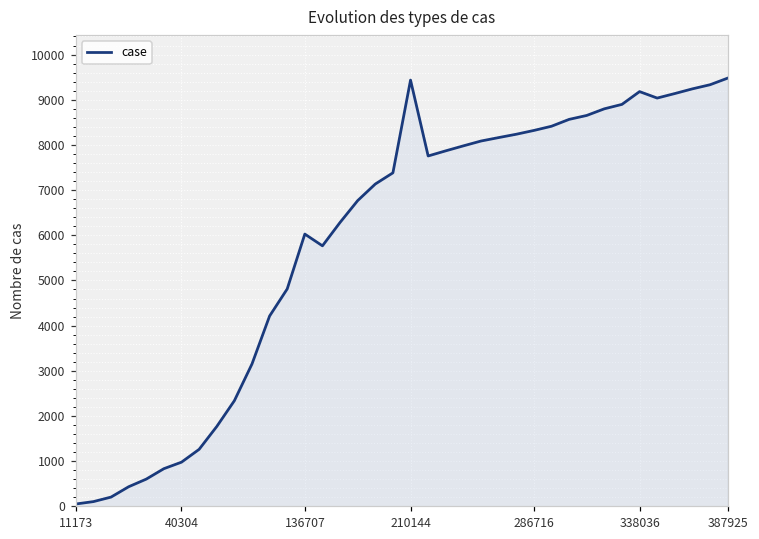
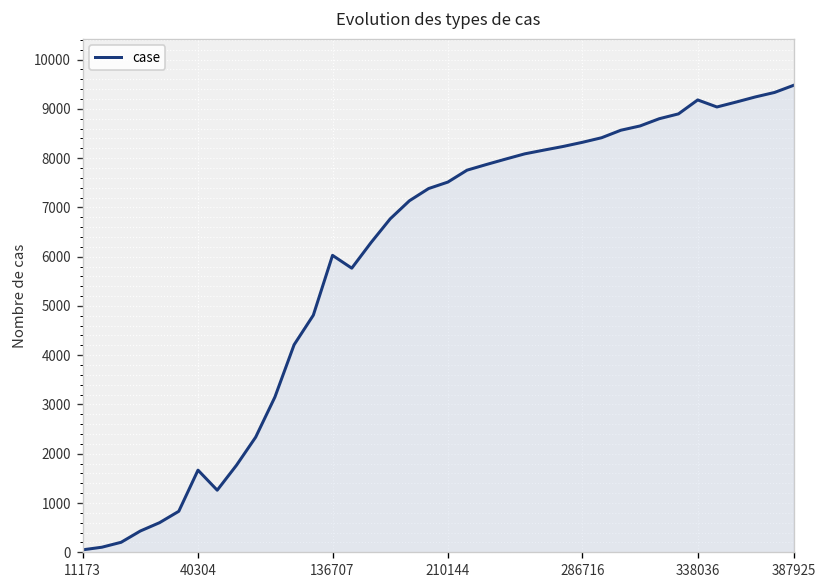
  {
    "11173": 100,
-   "40304": 1000,
+   "40304": 1700,
    "136707": 6000,
-   "210144": 9400,
+   "210144": 7500,
    "286716": 8300,
    "338036": 9200,
    "387925": 9500
  }
